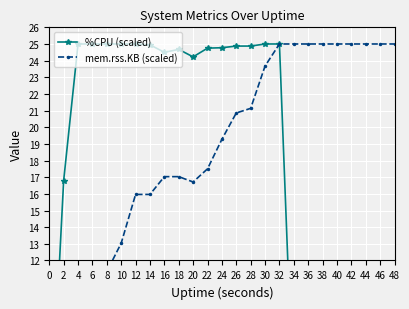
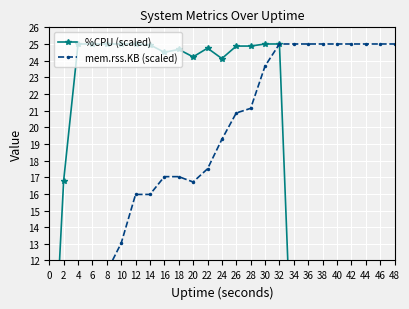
  {
    "%CPU (scaled)": {
      "2": 16.8,
      "20": 24.2,
      "22": 24.8,
-     "24": 24.8,
+     "24": 24.1,
      "26": 24.9,
      "28": 24.9,
      "30": 25.0
    },
    "mem.rss.KB (scaled)": {
      "10": 13.0,
      "12": 16.0,
      "14": 16.0,
      "16": 17.0,
      "18": 17.0,
      "20": 16.7,
      "22": 17.5,
      "24": 19.3,
      "26": 20.9,
      "28": 21.1,
      "30": 23.7,
      "34": 25.0,
      "36": 25.0,
      "38": 25.0,
      "40": 25.0,
      "42": 25.0,
      "44": 25.0,
      "46": 25.0,
      "48": 25.0
    }
  }
